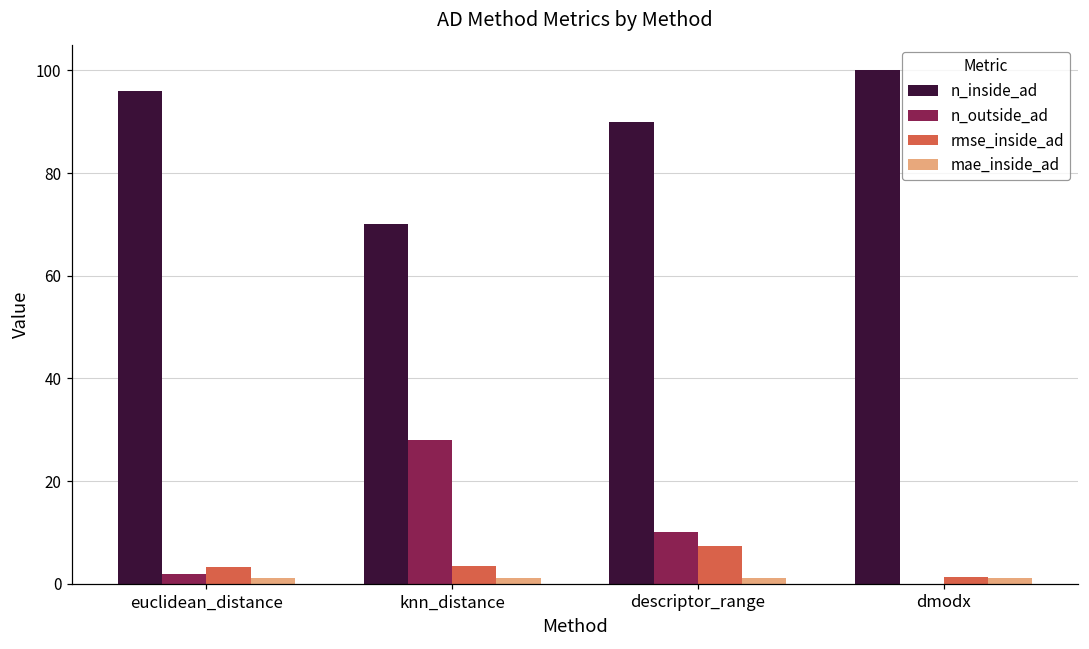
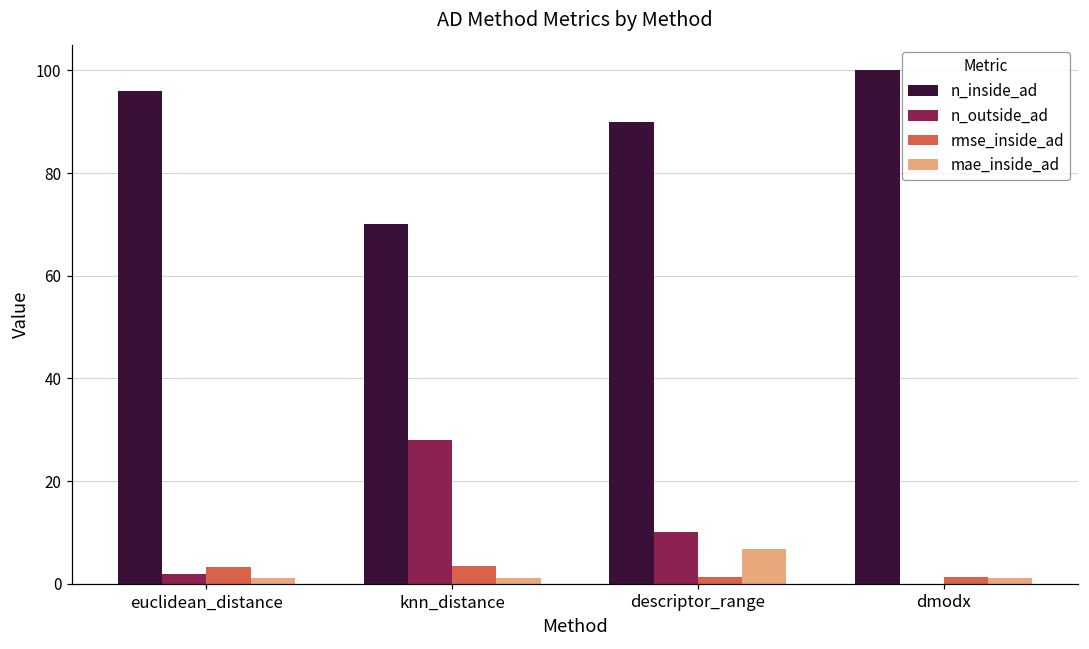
  {
    "n_inside_ad": {
      "euclidean_distance": 96,
      "knn_distance": 70,
      "descriptor_range": 90,
      "dmodx": 100
    },
    "n_outside_ad": {
      "euclidean_distance": 2,
      "knn_distance": 28,
      "descriptor_range": 10,
      "dmodx": 0
    },
    "rmse_inside_ad": {
      "euclidean_distance": 3,
      "knn_distance": 4,
-     "descriptor_range": 7,
+     "descriptor_range": 1,
      "dmodx": 1
    },
    "mae_inside_ad": {
      "euclidean_distance": 1,
      "knn_distance": 1,
-     "descriptor_range": 1,
+     "descriptor_range": 7,
      "dmodx": 1
    }
  }
